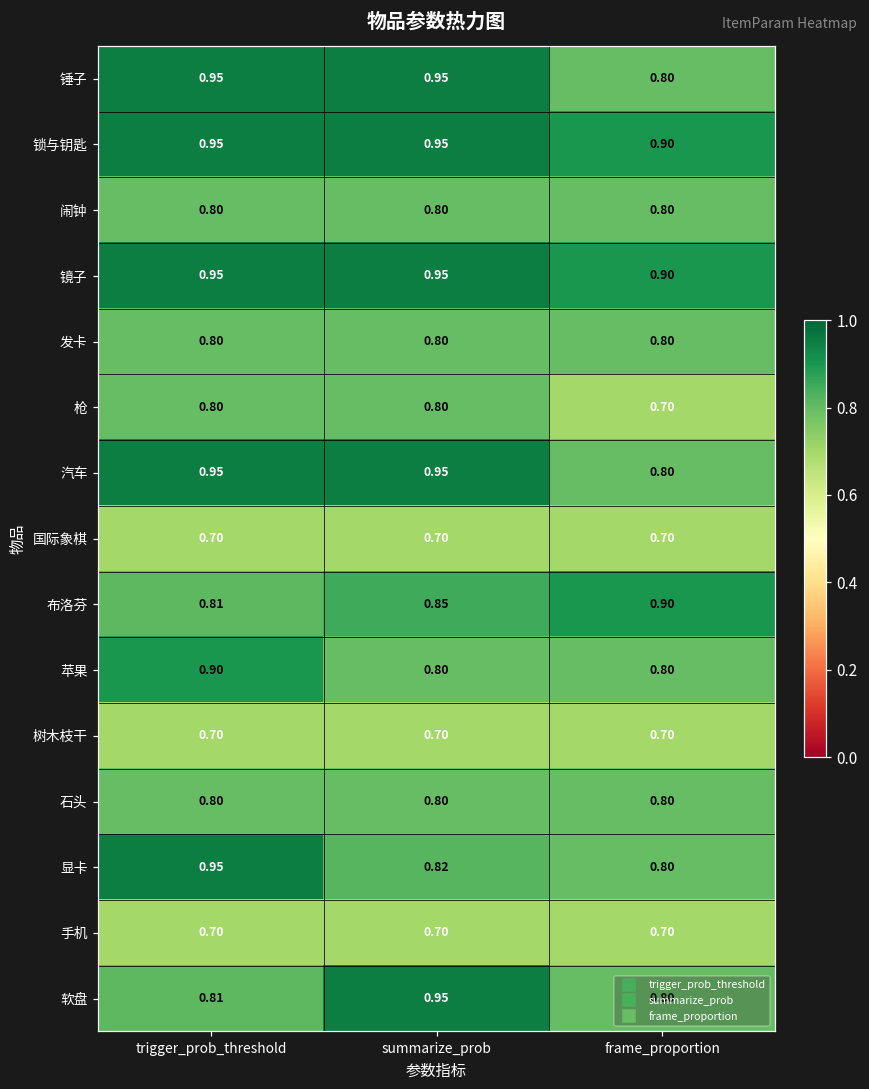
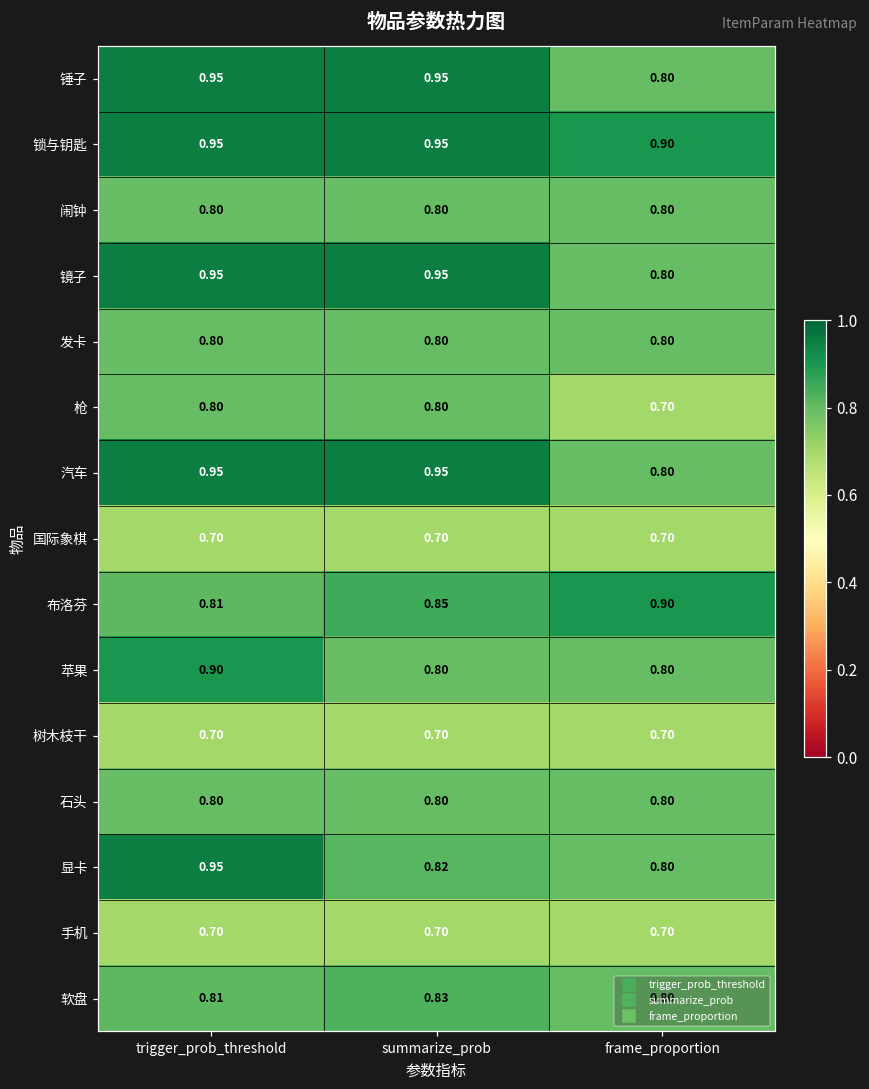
  {
    "锤子": {
      "trigger_prob_threshold": 0.95,
      "summarize_prob": 0.95,
      "frame_proportion": 0.80
    },
    "锁与钥匙": {
      "trigger_prob_threshold": 0.95,
      "summarize_prob": 0.95,
      "frame_proportion": 0.90
    },
    "闹钟": {
      "trigger_prob_threshold": 0.80,
      "summarize_prob": 0.80,
      "frame_proportion": 0.80
    },
    "镜子": {
      "trigger_prob_threshold": 0.95,
      "summarize_prob": 0.95,
-     "frame_proportion": 0.90
+     "frame_proportion": 0.80
    },
    "发卡": {
      "trigger_prob_threshold": 0.80,
      "summarize_prob": 0.80,
      "frame_proportion": 0.80
    },
    "枪": {
      "trigger_prob_threshold": 0.80,
      "summarize_prob": 0.80,
      "frame_proportion": 0.70
    },
    "汽车": {
      "trigger_prob_threshold": 0.95,
      "summarize_prob": 0.95,
      "frame_proportion": 0.80
    },
    "国际象棋": {
      "trigger_prob_threshold": 0.70,
      "summarize_prob": 0.70,
      "frame_proportion": 0.70
    },
    "布洛芬": {
      "trigger_prob_threshold": 0.81,
      "summarize_prob": 0.85,
      "frame_proportion": 0.90
    },
    "苹果": {
      "trigger_prob_threshold": 0.90,
      "summarize_prob": 0.80,
      "frame_proportion": 0.80
    },
    "树木枝干": {
      "trigger_prob_threshold": 0.70,
      "summarize_prob": 0.70,
      "frame_proportion": 0.70
    },
    "石头": {
      "trigger_prob_threshold": 0.80,
      "summarize_prob": 0.80,
      "frame_proportion": 0.80
    },
    "显卡": {
      "trigger_prob_threshold": 0.95,
      "summarize_prob": 0.82,
      "frame_proportion": 0.80
    },
    "手机": {
      "trigger_prob_threshold": 0.70,
      "summarize_prob": 0.70,
      "frame_proportion": 0.70
    },
    "软盘": {
      "trigger_prob_threshold": 0.81,
-     "summarize_prob": 0.95
+     "summarize_prob": 0.83
    }
  }
